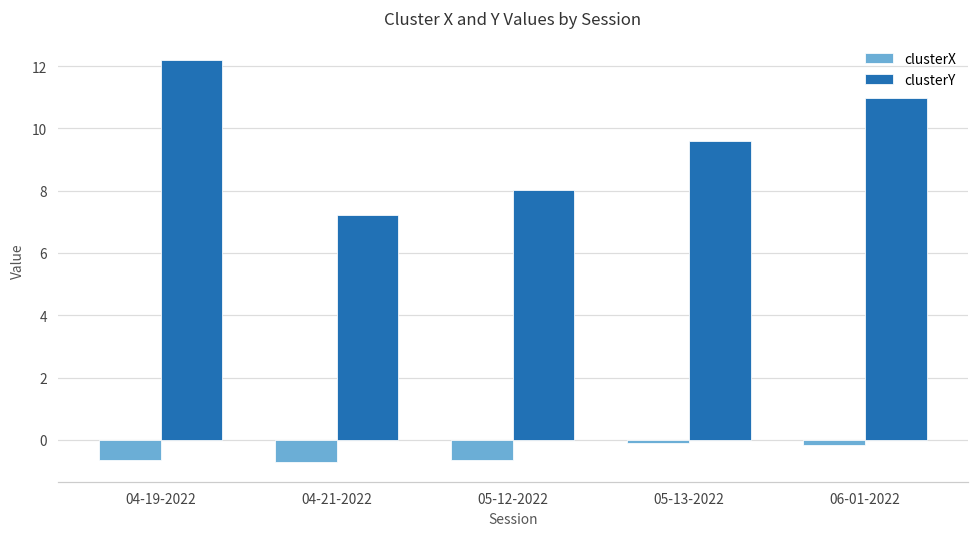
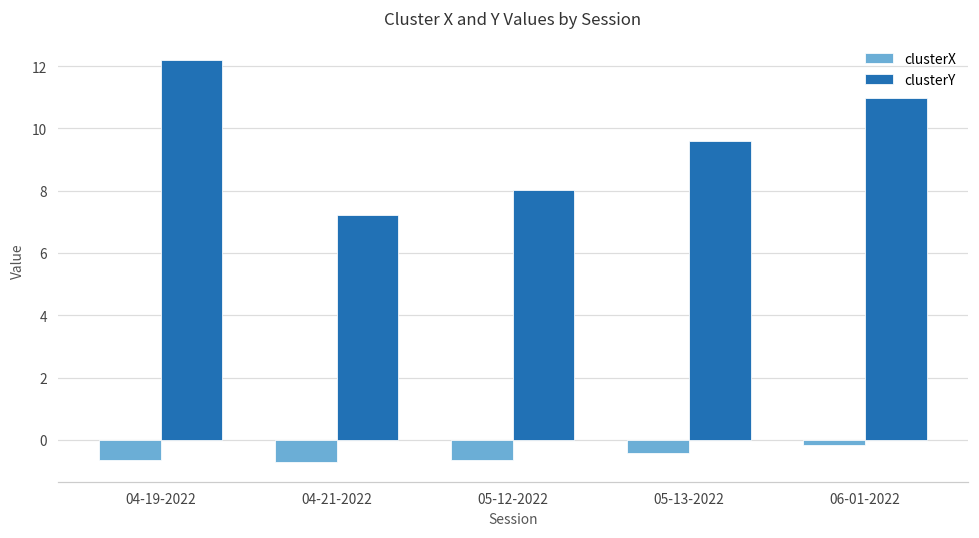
  {
    "clusterX": {
      "04-19-2022": -0.7,
      "04-21-2022": -0.7,
      "05-12-2022": -0.6,
-     "05-13-2022": -0.1,
+     "05-13-2022": -0.4,
      "06-01-2022": -0.2
    },
    "clusterY": {
      "04-19-2022": 12.2,
      "04-21-2022": 7.2,
      "05-12-2022": 8.0,
      "05-13-2022": 9.6,
      "06-01-2022": 11.0
    }
  }
